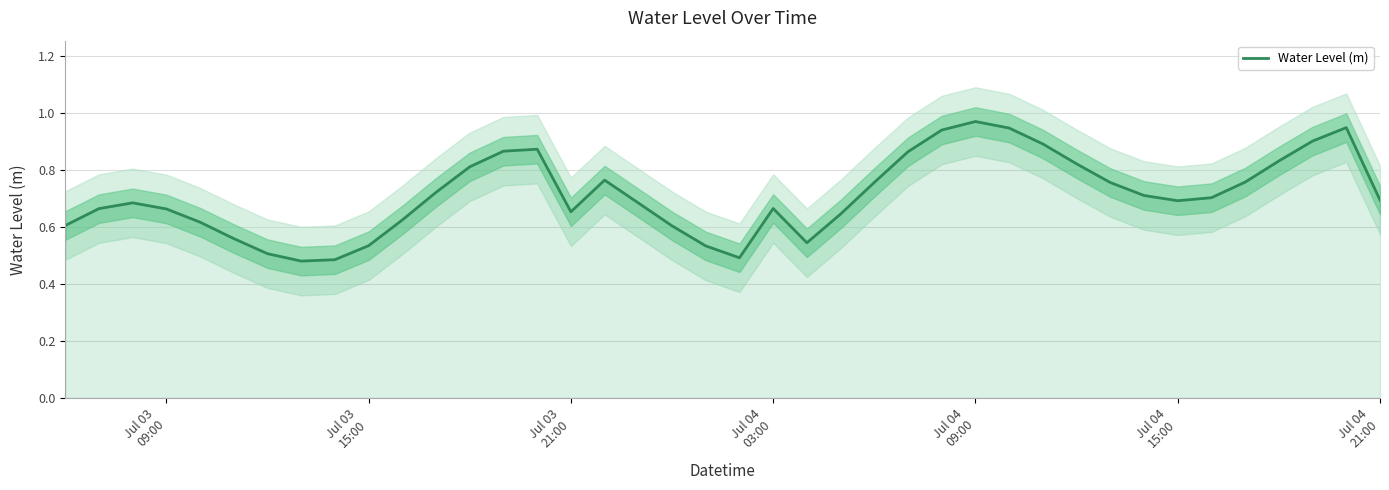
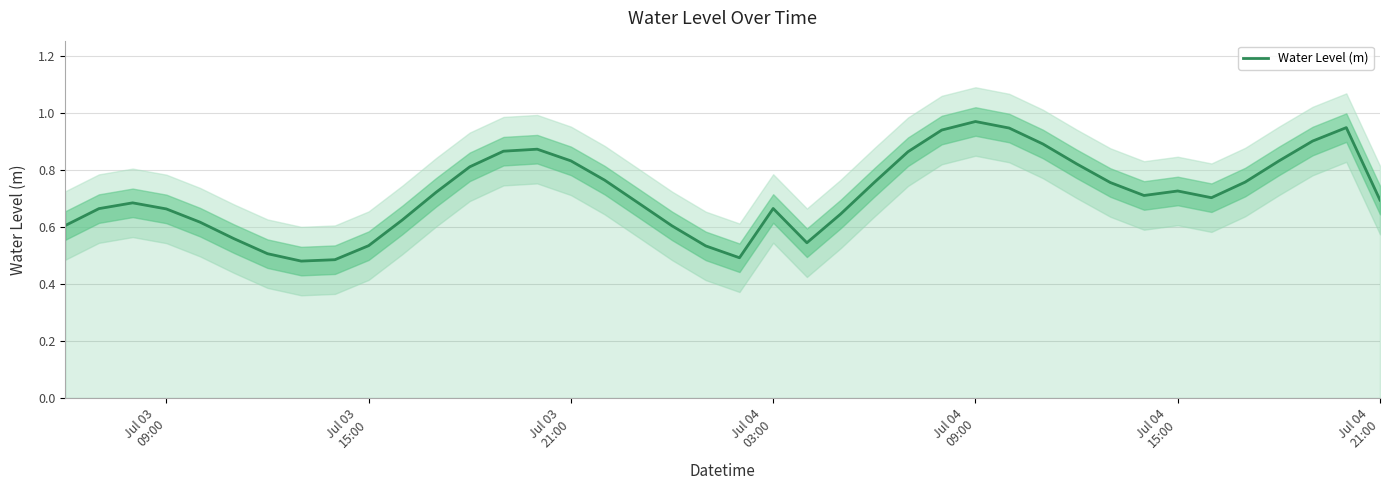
  {
    "Water Level (m)": {
      "Jul 03 09:00": 0.66,
      "Jul 03 15:00": 0.53,
-     "Jul 03 21:00": 0.65,
+     "Jul 03 21:00": 0.83,
      "Jul 04 03:00": 0.66,
      "Jul 04 09:00": 0.97,
-     "Jul 04 15:00": 0.69,
+     "Jul 04 15:00": 0.73,
      "Jul 04 21:00": 0.69
    }
  }
